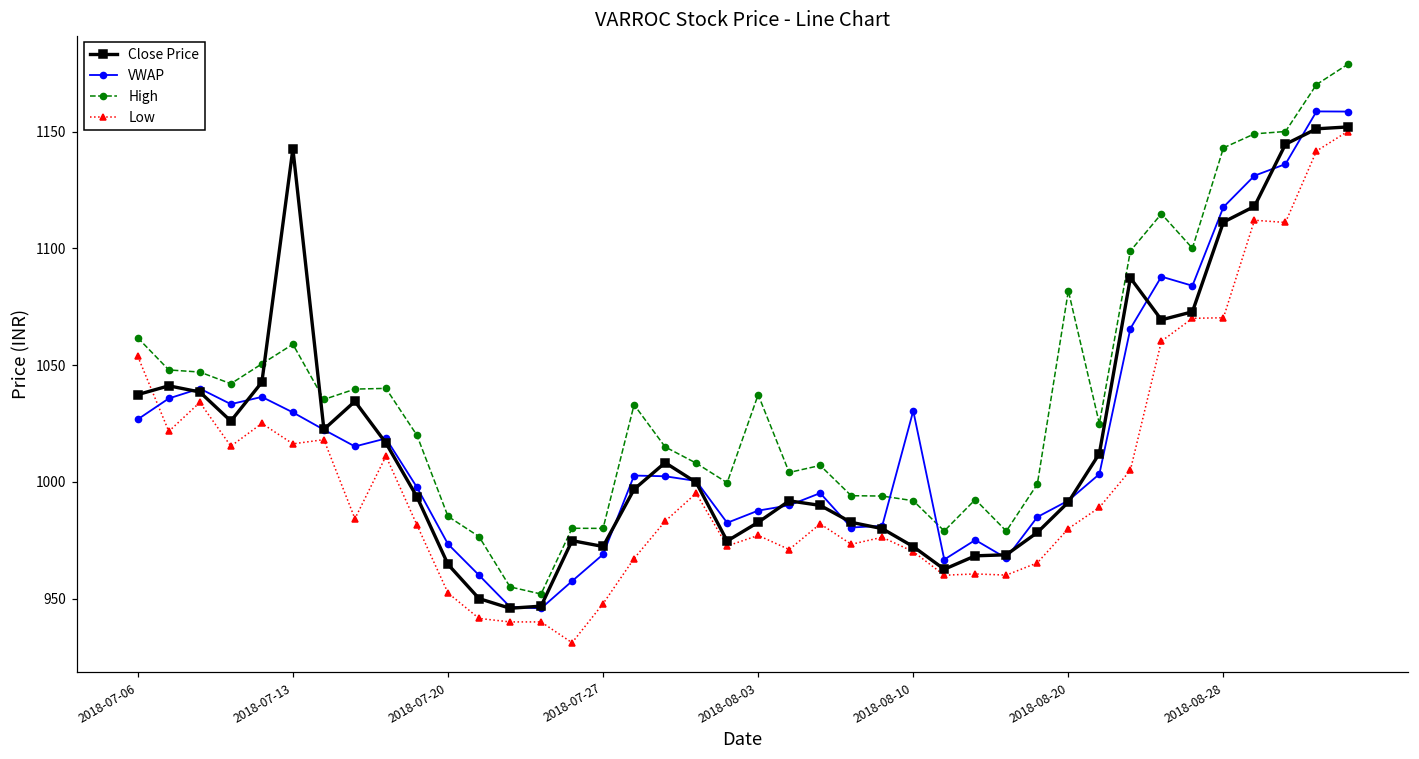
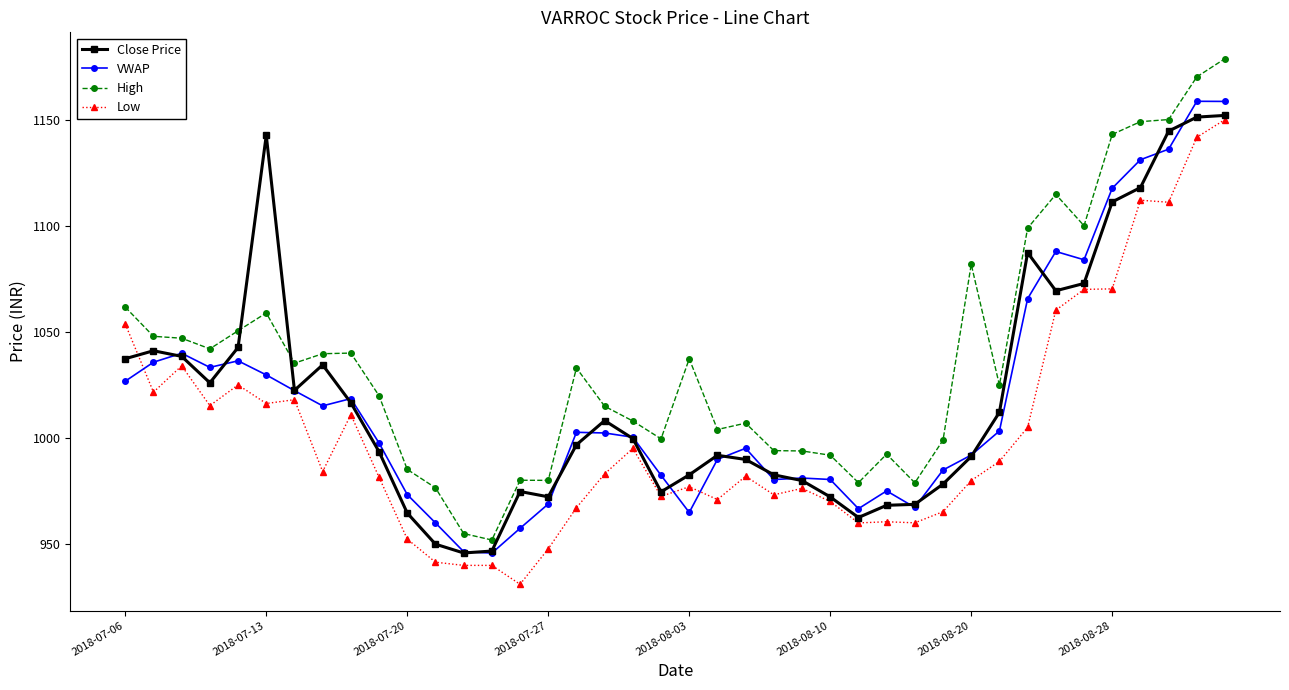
  {
    "Close Price": {
      "2018-07-06": 1037,
      "2018-07-13": 1143,
      "2018-07-20": 965,
      "2018-07-27": 972,
      "2018-08-03": 983,
      "2018-08-10": 972,
      "2018-08-28": 1111
    },
    "VWAP": {
      "2018-07-06": 1027,
      "2018-07-13": 1030,
      "2018-07-20": 973,
      "2018-07-27": 969,
-     "2018-08-03": 988,
-     "2018-08-10": 1030,
+     "2018-08-03": 965,
+     "2018-08-10": 980,
      "2018-08-28": 1118
    },
    "High": {
      "2018-07-06": 1062,
      "2018-07-13": 1059,
      "2018-07-20": 985,
      "2018-07-27": 980,
      "2018-08-03": 1037,
      "2018-08-10": 992,
      "2018-08-20": 1082,
      "2018-08-28": 1143
    },
    "Low": {
      "2018-07-06": 1054,
      "2018-07-13": 1016,
      "2018-07-20": 952,
      "2018-07-27": 948,
      "2018-08-03": 977,
      "2018-08-10": 970,
      "2018-08-20": 980,
      "2018-08-28": 1070
    }
  }
